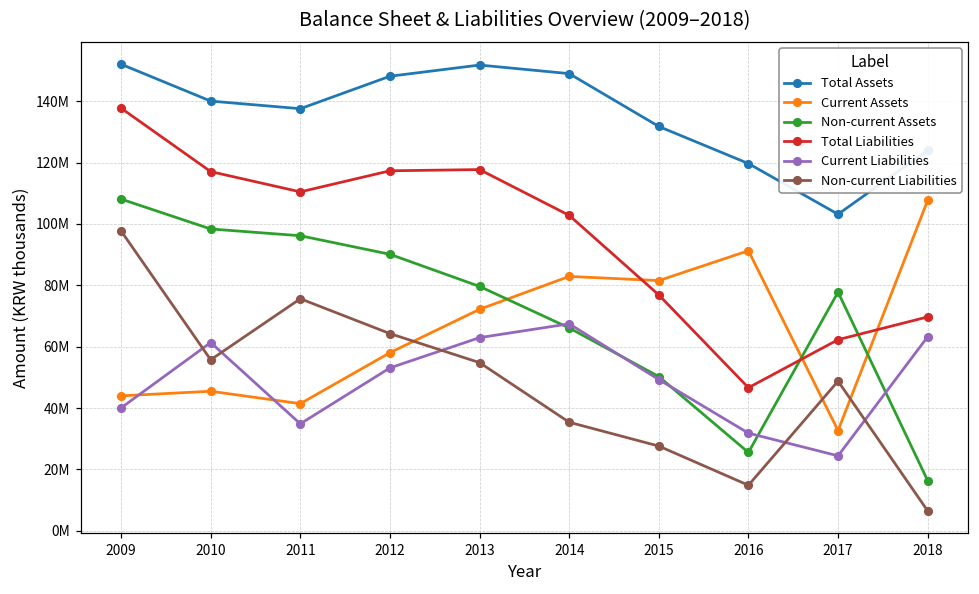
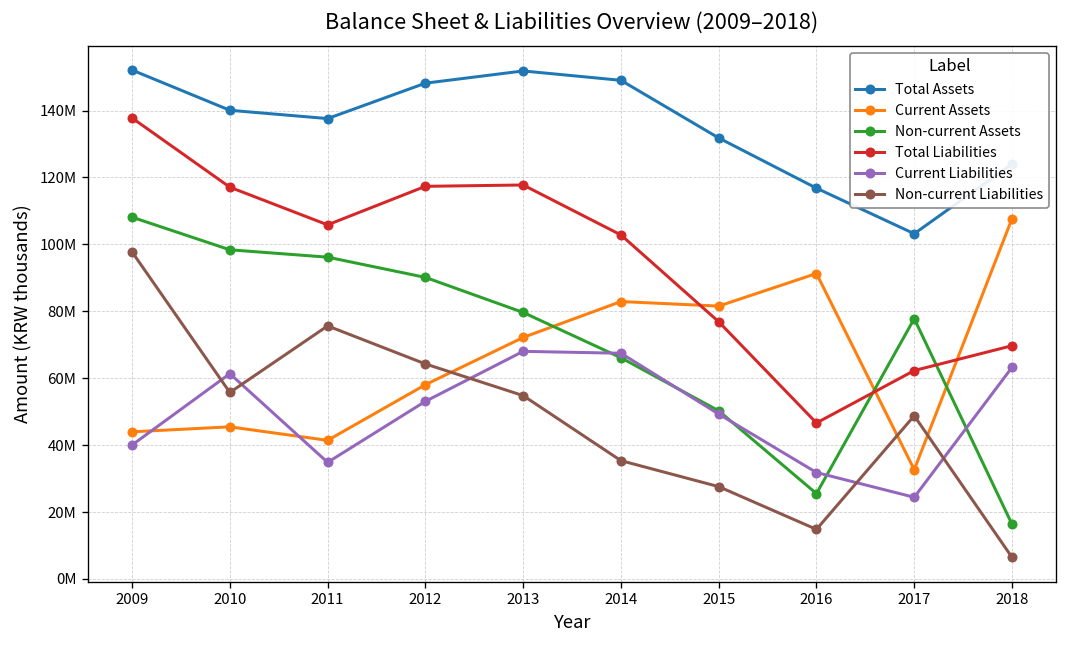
  {
    "Total Assets": {
      "2009": 152000000,
      "2010": 140000000,
      "2011": 138000000,
      "2012": 148000000,
      "2013": 152000000,
      "2014": 149000000,
      "2015": 132000000,
-     "2016": 120000000,
+     "2016": 117000000,
      "2017": 103000000
    },
    "Current Assets": {
      "2009": 44000000,
      "2010": 45000000,
      "2011": 41000000,
      "2012": 58000000,
      "2013": 72000000,
      "2014": 83000000,
      "2015": 82000000,
      "2016": 91000000,
      "2017": 33000000,
      "2018": 108000000
    },
    "Non-current Assets": {
      "2009": 108000000,
      "2010": 98000000,
      "2011": 96000000,
      "2012": 90000000,
      "2013": 80000000,
      "2014": 66000000,
      "2015": 50000000,
      "2016": 26000000,
      "2017": 78000000,
      "2018": 16000000
    },
    "Total Liabilities": {
      "2009": 138000000,
      "2010": 117000000,
-     "2011": 110000000,
+     "2011": 106000000,
      "2012": 117000000,
      "2013": 118000000,
      "2014": 103000000,
      "2015": 77000000,
      "2016": 47000000,
      "2017": 62000000,
      "2018": 70000000
    },
    "Current Liabilities": {
      "2009": 40000000,
      "2010": 61000000,
      "2011": 35000000,
      "2012": 53000000,
-     "2013": 63000000,
+     "2013": 68000000,
      "2014": 67000000,
      "2015": 49000000,
      "2016": 32000000,
      "2017": 24000000,
      "2018": 63000000
    },
    "Non-current Liabilities": {
      "2009": 98000000,
      "2010": 56000000,
      "2011": 76000000,
      "2012": 64000000,
      "2013": 55000000,
      "2014": 35000000,
      "2015": 28000000,
      "2016": 15000000,
      "2017": 49000000,
      "2018": 6000000
    }
  }
